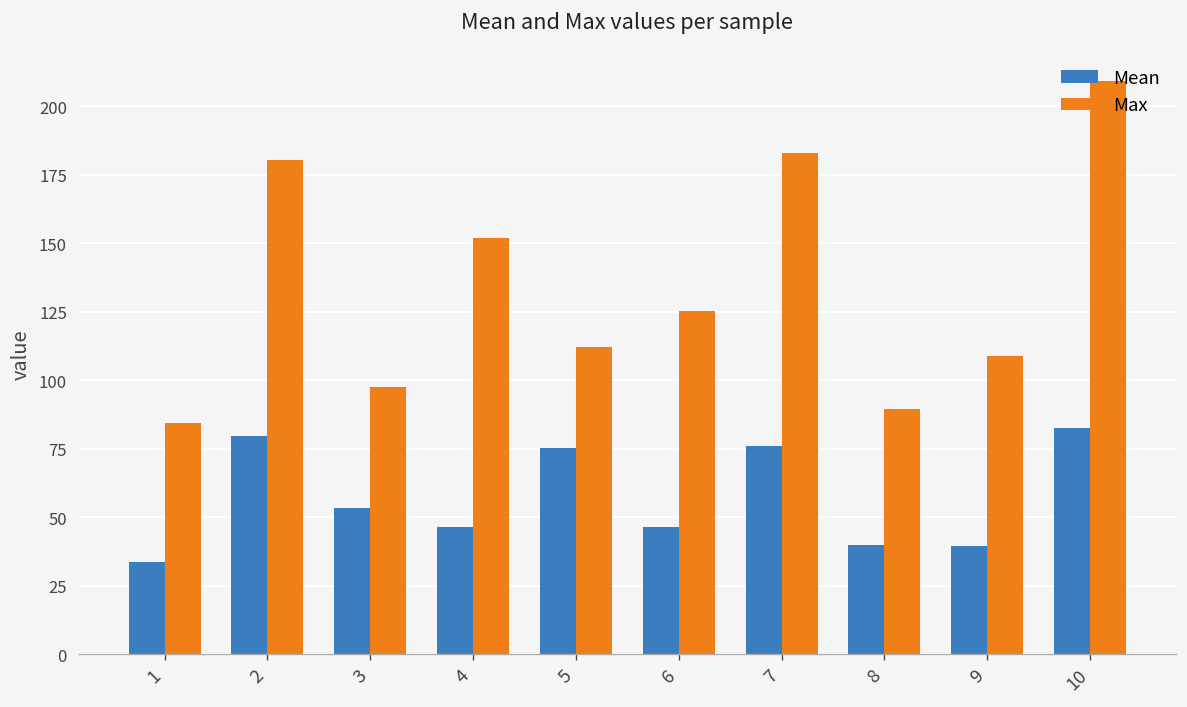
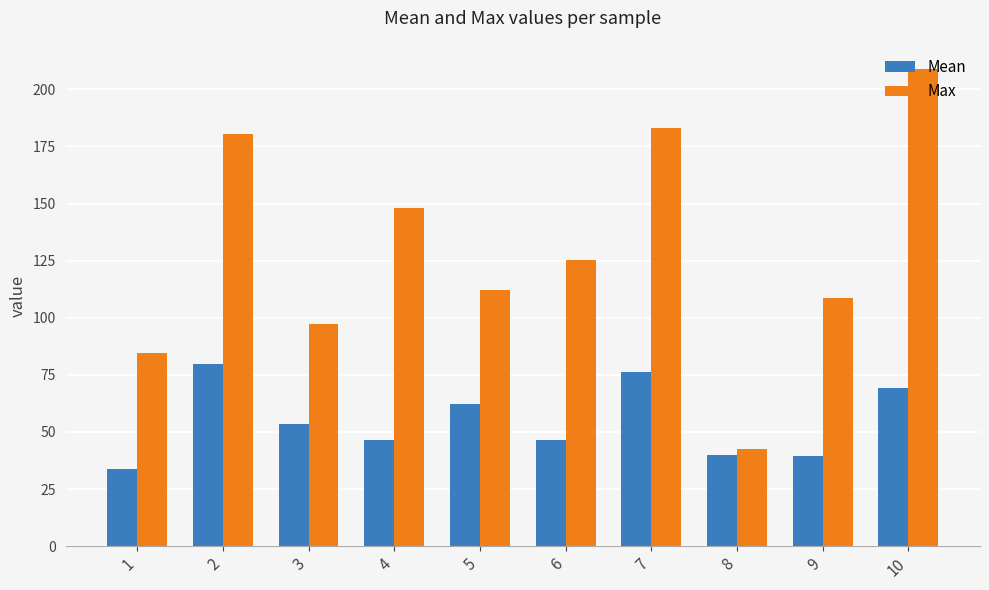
  {
    "Mean": {
      "1": 34,
      "2": 80,
      "3": 53,
      "4": 47,
-     "5": 75,
+     "5": 62,
      "6": 46,
      "7": 76,
      "8": 40,
      "9": 40,
-     "10": 82
+     "10": 69
    },
    "Max": {
      "1": 84,
      "2": 180,
      "3": 97,
-     "4": 152,
+     "4": 148,
      "5": 112,
      "6": 125,
      "7": 183,
-     "8": 89,
+     "8": 43,
      "9": 109,
      "10": 209
    }
  }
